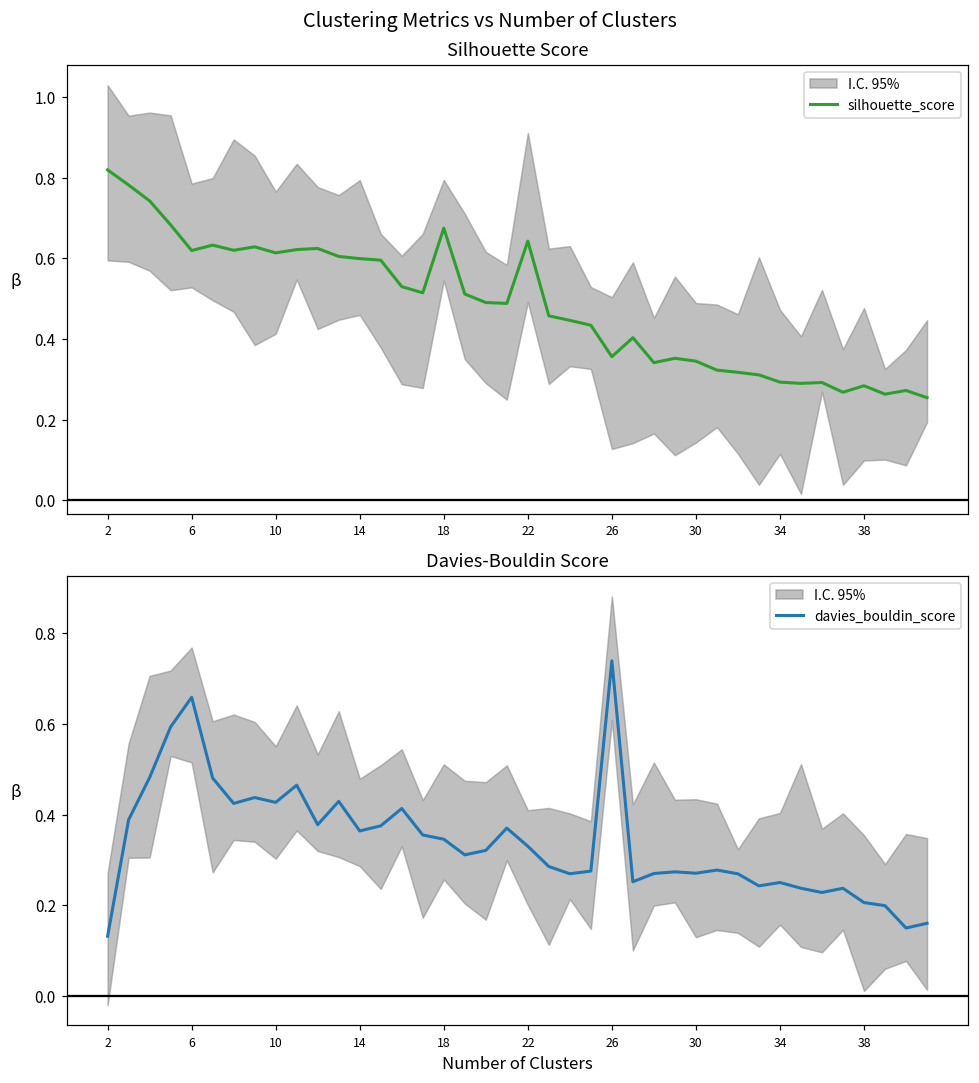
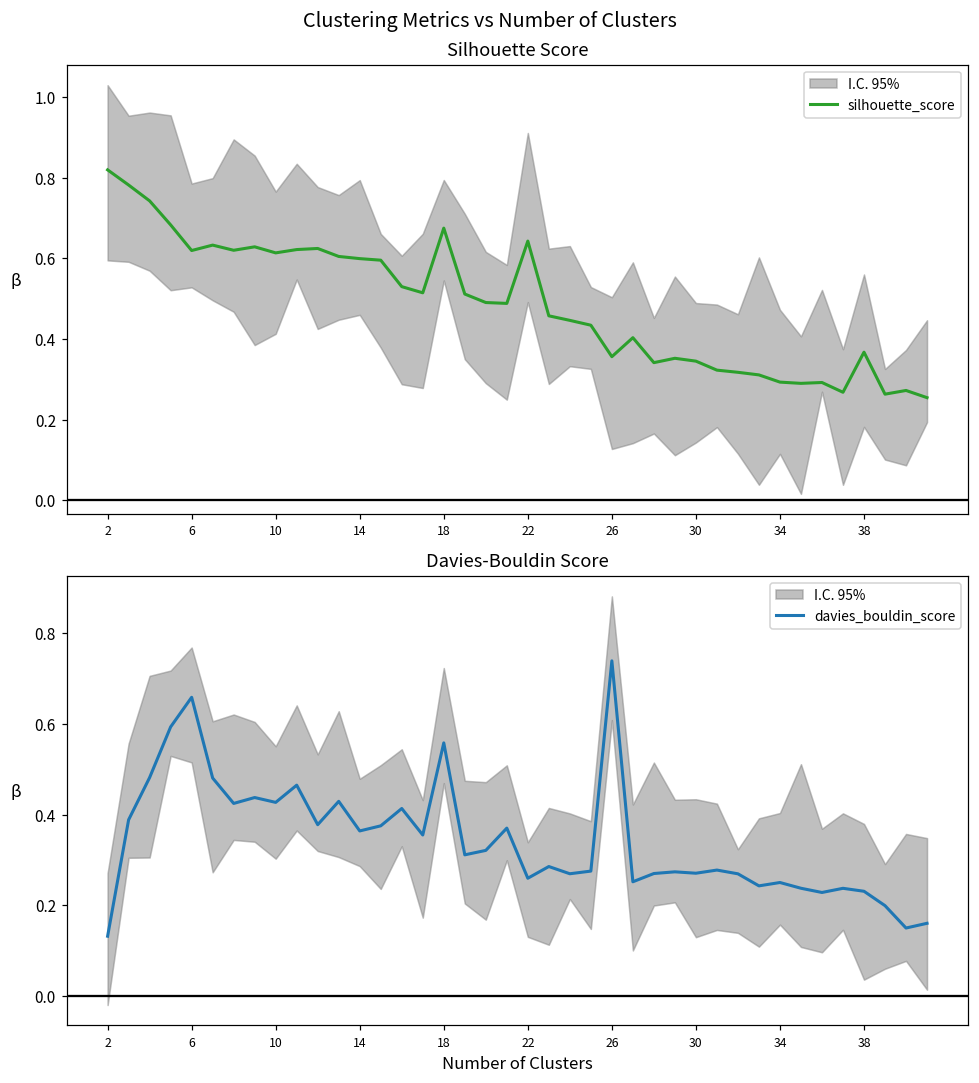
  {
    "Silhouette Score": {
      "silhouette_score": {
        "2": 0.82,
        "6": 0.62,
        "10": 0.61,
        "14": 0.60,
        "18": 0.67,
        "22": 0.64,
        "26": 0.36,
        "30": 0.35,
        "34": 0.29,
-       "38": 0.28
+       "38": 0.37
      }
    },
    "Davies-Bouldin Score": {
      "davies_bouldin_score": {
        "2": 0.13,
        "6": 0.66,
        "10": 0.43,
        "14": 0.36,
-       "18": 0.35,
-       "22": 0.33,
+       "18": 0.56,
+       "22": 0.26,
        "26": 0.74,
        "30": 0.27,
        "34": 0.25,
-       "38": 0.21
+       "38": 0.23
      }
    }
  }
